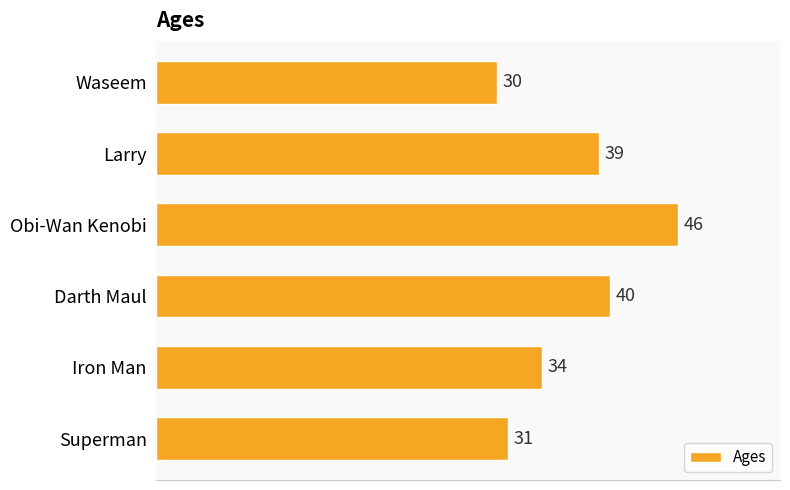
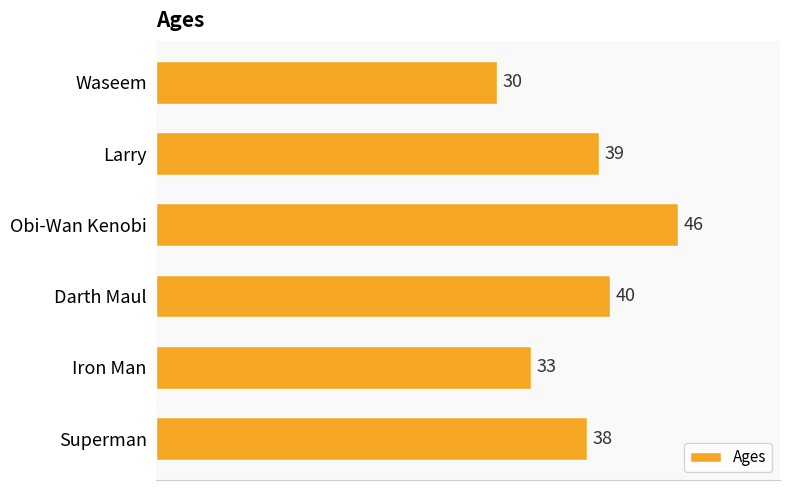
  {
    "Waseem": 30,
    "Larry": 39,
    "Obi-Wan Kenobi": 46,
    "Darth Maul": 40,
-   "Iron Man": 34,
-   "Superman": 31
+   "Iron Man": 33,
+   "Superman": 38
  }
